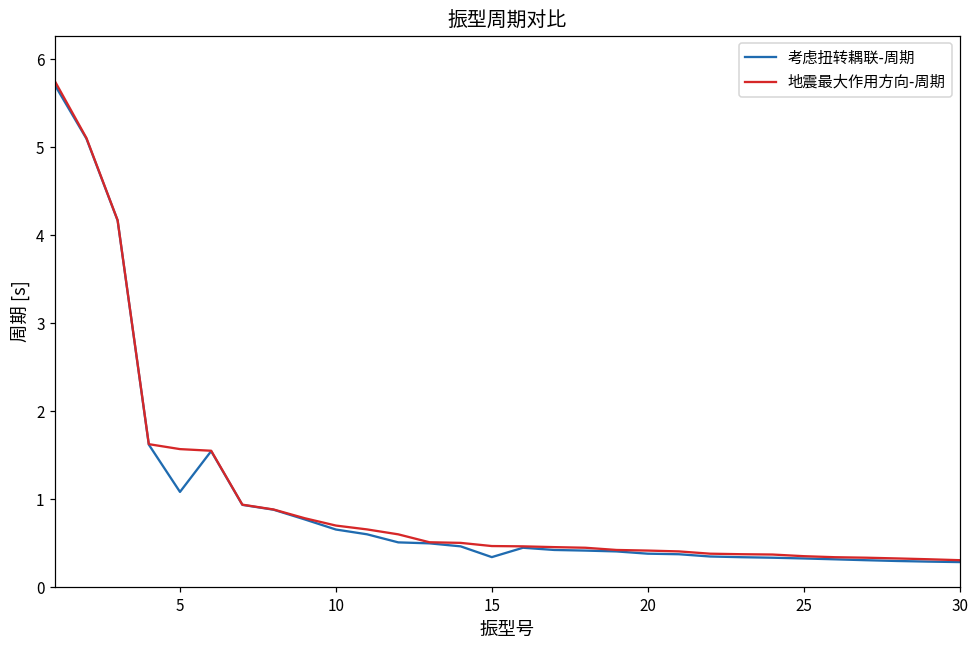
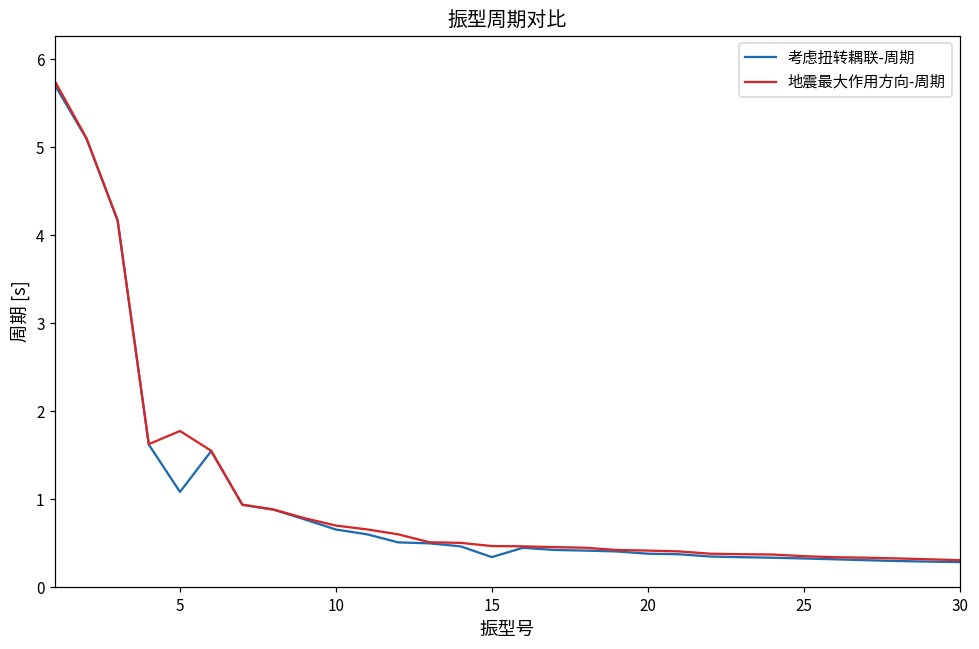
  {
    "考虑扭转耦联-周期": {
      "5": 1.1,
      "10": 0.7,
      "15": 0.3,
      "20": 0.4
    },
    "地震最大作用方向-周期": {
-     "5": 1.6,
+     "5": 1.8,
      "10": 0.7,
      "15": 0.5,
      "20": 0.4
    }
  }
